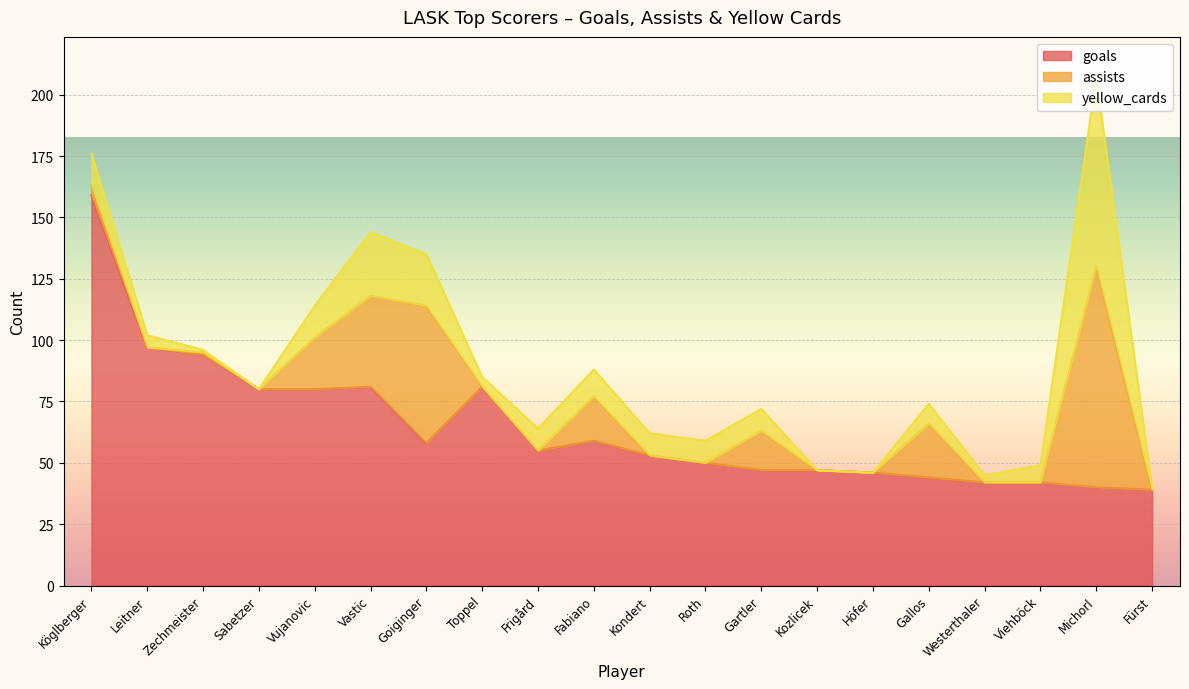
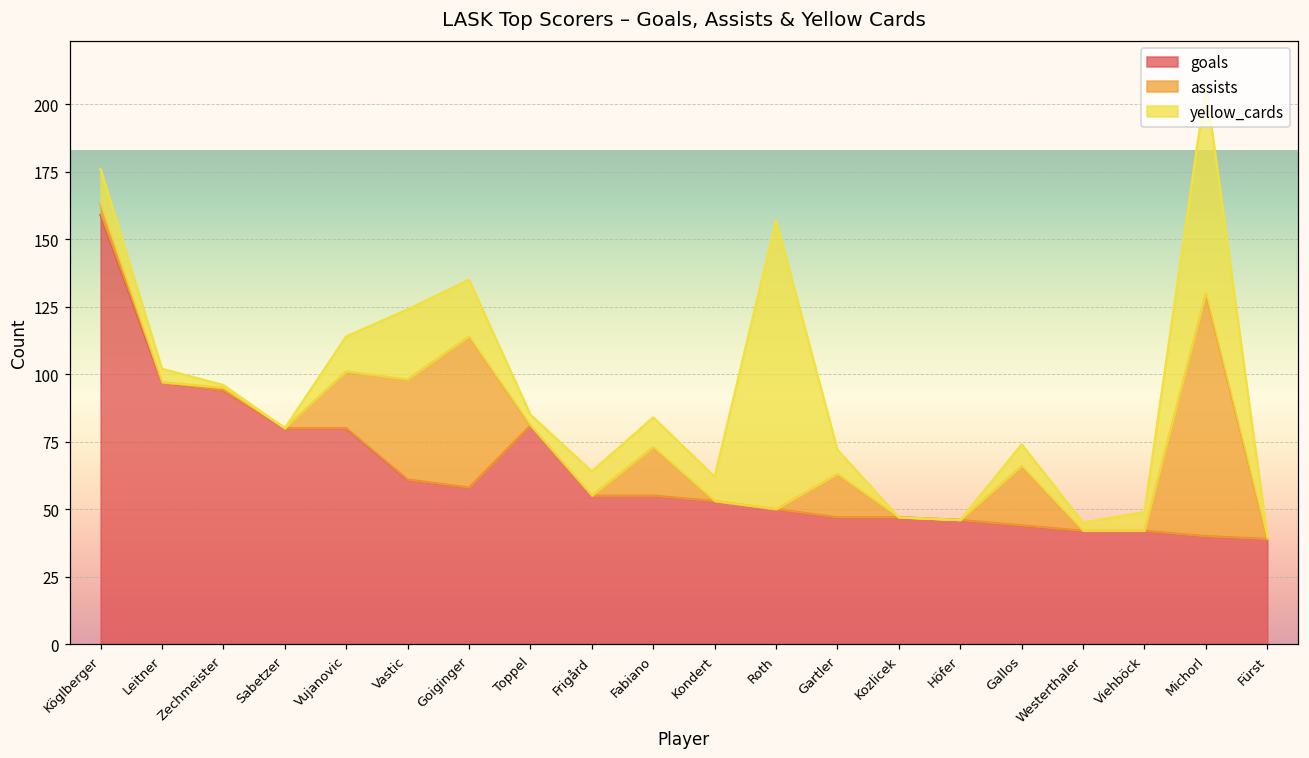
  {
    "goals": {
      "Köglberger": 159,
      "Vujanovic": 80,
-     "Vastic": 81,
+     "Vastic": 61,
      "Goiginger": 58,
-     "Fabiano": 59,
+     "Fabiano": 55,
      "Gartler": 47,
      "Gallos": 44,
      "Michorl": 40
    },
    "assists": {
      "Köglberger": 4,
      "Vujanovic": 21,
      "Vastic": 37,
      "Goiginger": 56,
      "Fabiano": 18,
      "Gartler": 16,
      "Gallos": 22,
      "Michorl": 90
    },
    "yellow_cards": {
      "Köglberger": 13,
      "Leitner": 5,
      "Vujanovic": 13,
      "Vastic": 26,
      "Goiginger": 21,
      "Toppel": 4,
      "Frigård": 9,
      "Fabiano": 11,
      "Kondert": 9,
-     "Roth": 9,
+     "Roth": 107,
      "Gartler": 9,
      "Gallos": 8,
      "Westerthaler": 3,
      "Viehböck": 7
    }
  }
